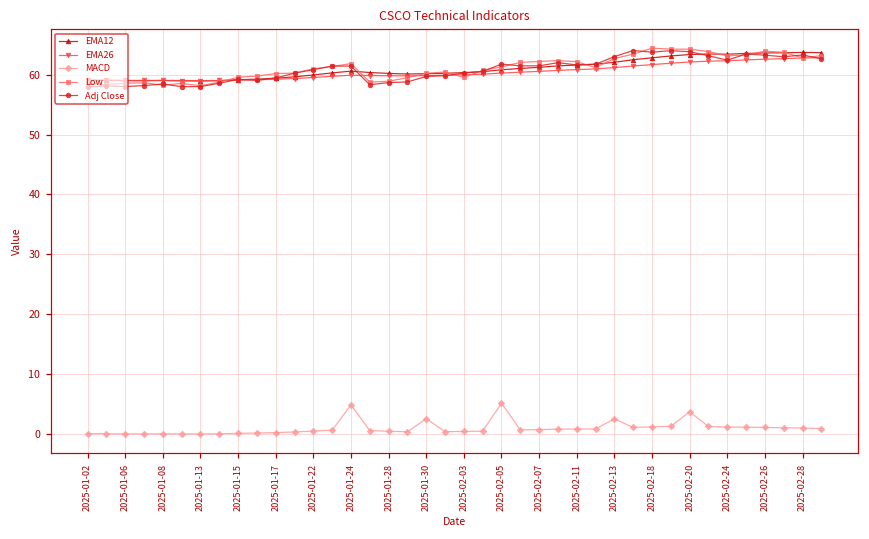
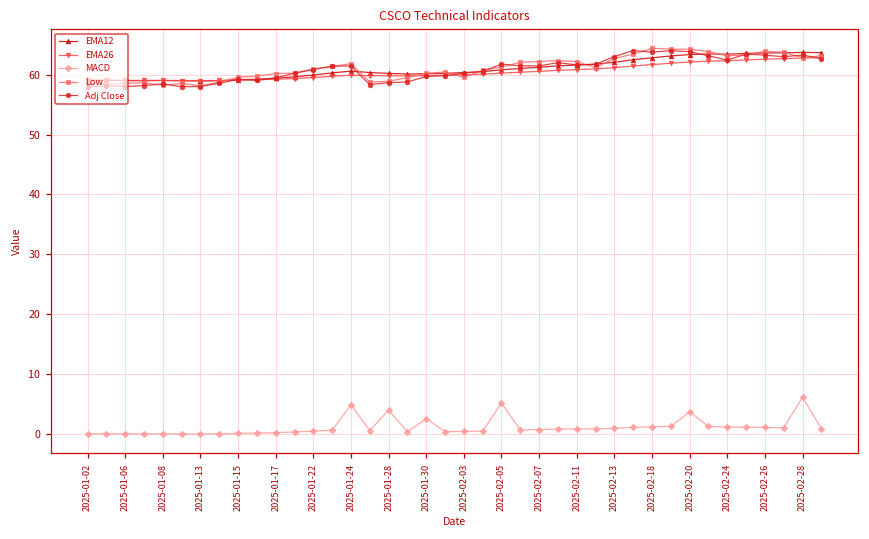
  {
    "MACD": {
      "2025-01-02": 0,
      "2025-01-06": 0,
      "2025-01-08": 0,
      "2025-01-13": 0,
      "2025-01-15": 0,
      "2025-01-17": 0,
      "2025-01-22": 0,
      "2025-01-24": 5,
-     "2025-01-28": 0,
+     "2025-01-28": 4,
      "2025-01-30": 2,
      "2025-02-03": 0,
      "2025-02-05": 5,
      "2025-02-07": 1,
      "2025-02-11": 1,
-     "2025-02-13": 2,
+     "2025-02-13": 1,
      "2025-02-18": 1,
      "2025-02-20": 4,
      "2025-02-24": 1,
      "2025-02-26": 1,
-     "2025-02-28": 1
+     "2025-02-28": 6
    }
  }
